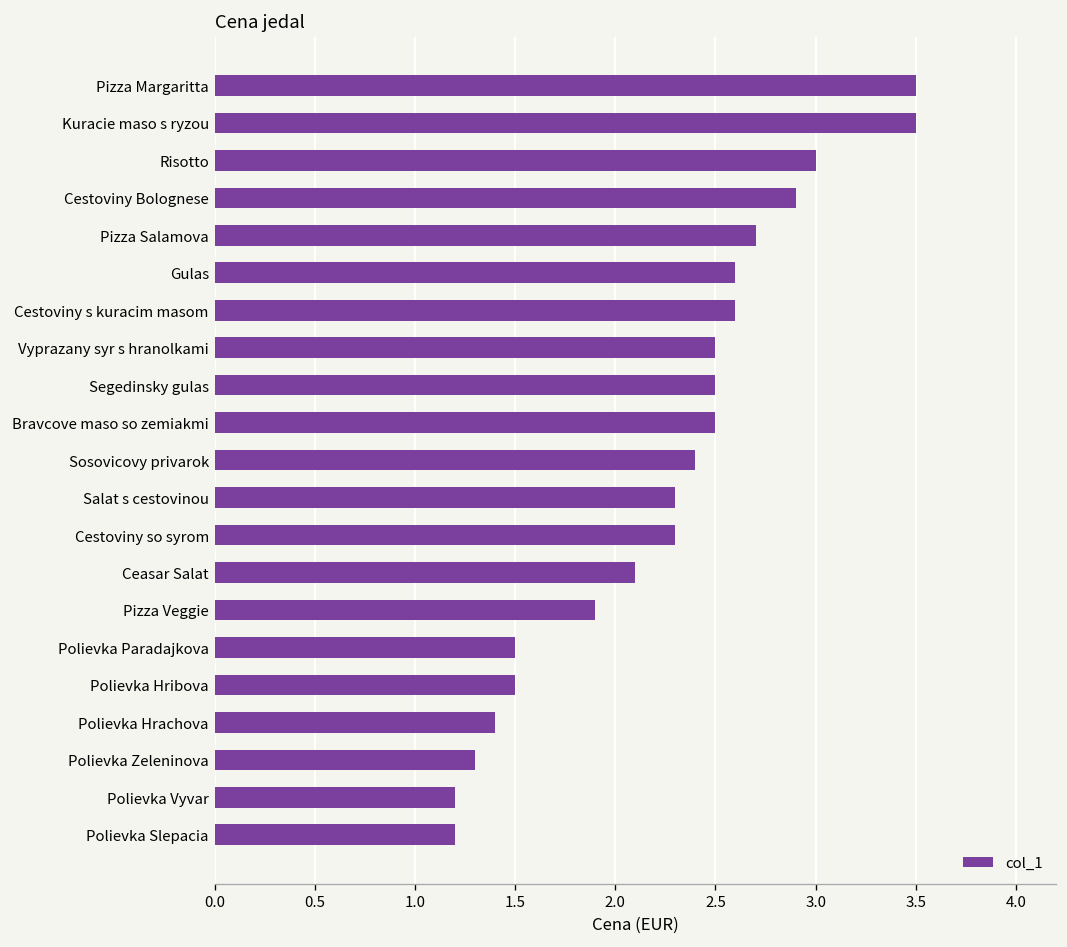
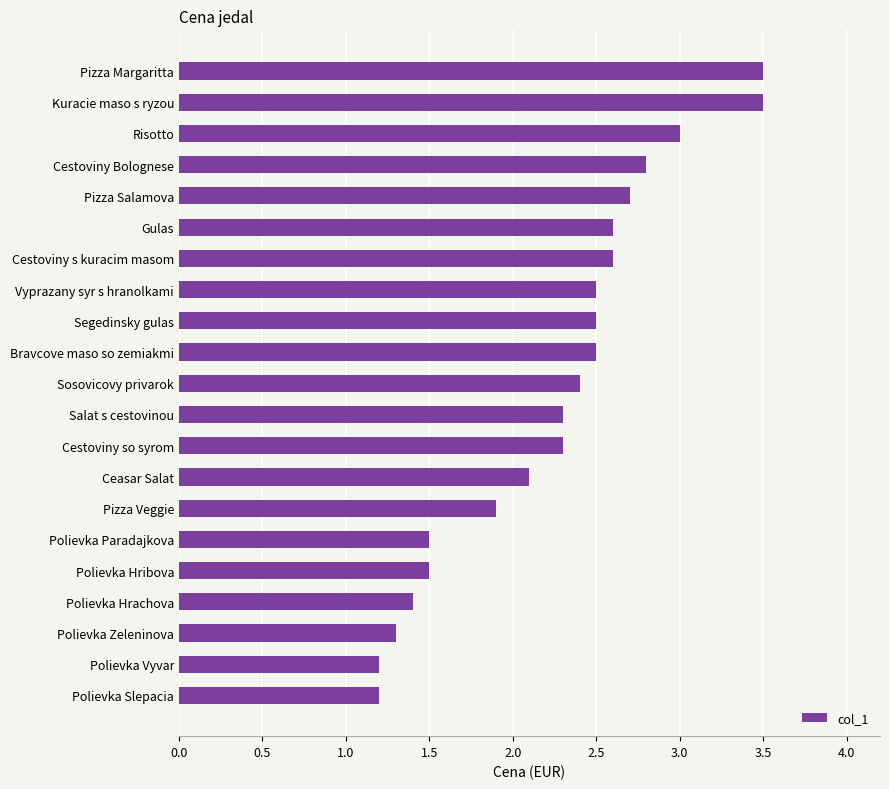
  {
    "Pizza Margaritta": 3.5,
    "Kuracie maso s ryzou": 3.5,
    "Risotto": 3.0,
-   "Cestoviny Bolognese": 2.9,
+   "Cestoviny Bolognese": 2.8,
    "Pizza Salamova": 2.7,
    "Gulas": 2.6,
    "Cestoviny s kuracim masom": 2.6,
    "Vyprazany syr s hranolkami": 2.5,
    "Segedinsky gulas": 2.5,
    "Bravcove maso so zemiakmi": 2.5,
    "Sosovicovy privarok": 2.4,
    "Salat s cestovinou": 2.3,
    "Cestoviny so syrom": 2.3,
    "Ceasar Salat": 2.1,
    "Pizza Veggie": 1.9,
    "Polievka Paradajkova": 1.5,
    "Polievka Hribova": 1.5,
    "Polievka Hrachova": 1.4,
    "Polievka Zeleninova": 1.3,
    "Polievka Vyvar": 1.2,
    "Polievka Slepacia": 1.2
  }
